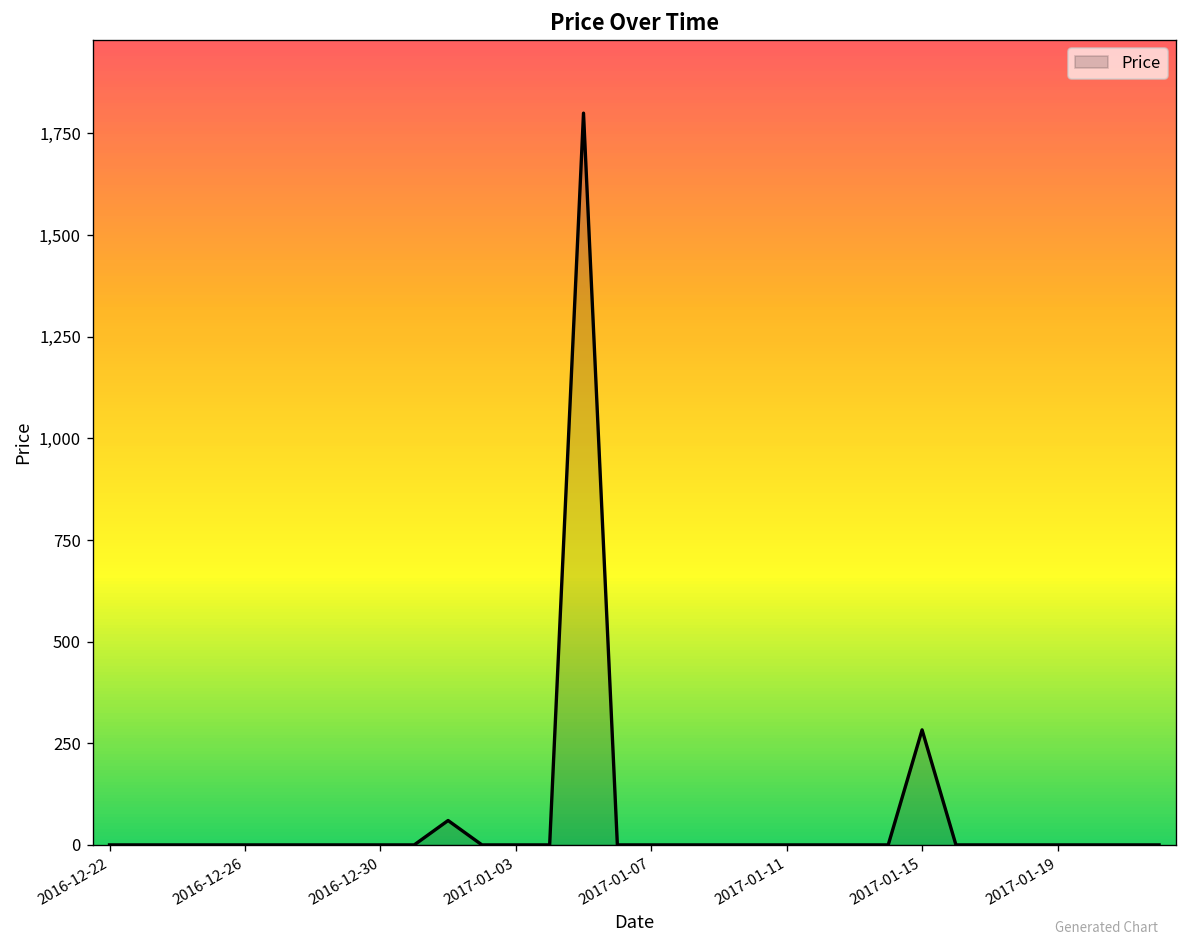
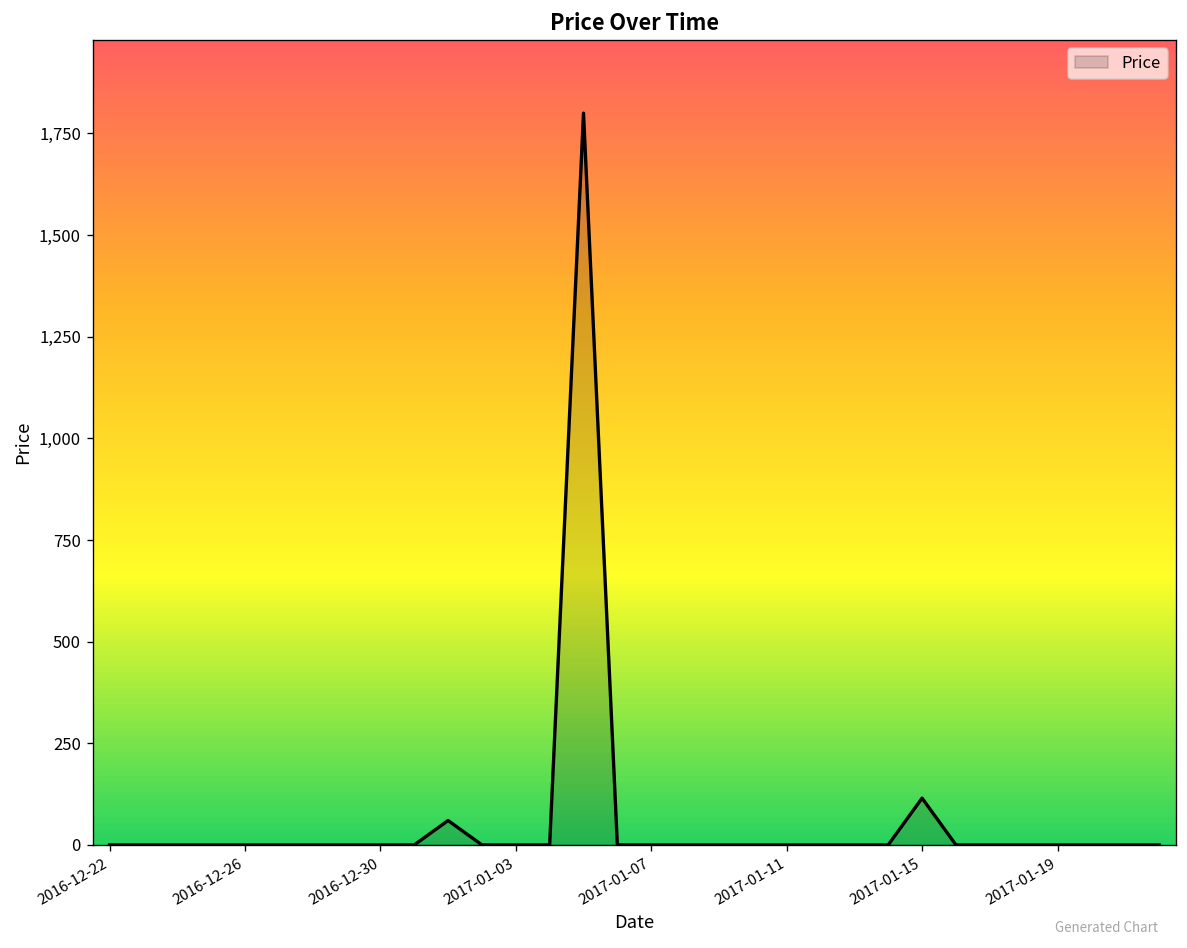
  {
    "2016-12-22": 0,
    "2016-12-26": 0,
    "2016-12-30": 0,
    "2017-01-03": 0,
    "2017-01-07": 0,
    "2017-01-11": 0,
-   "2017-01-15": 280,
+   "2017-01-15": 120,
    "2017-01-19": 0
  }
